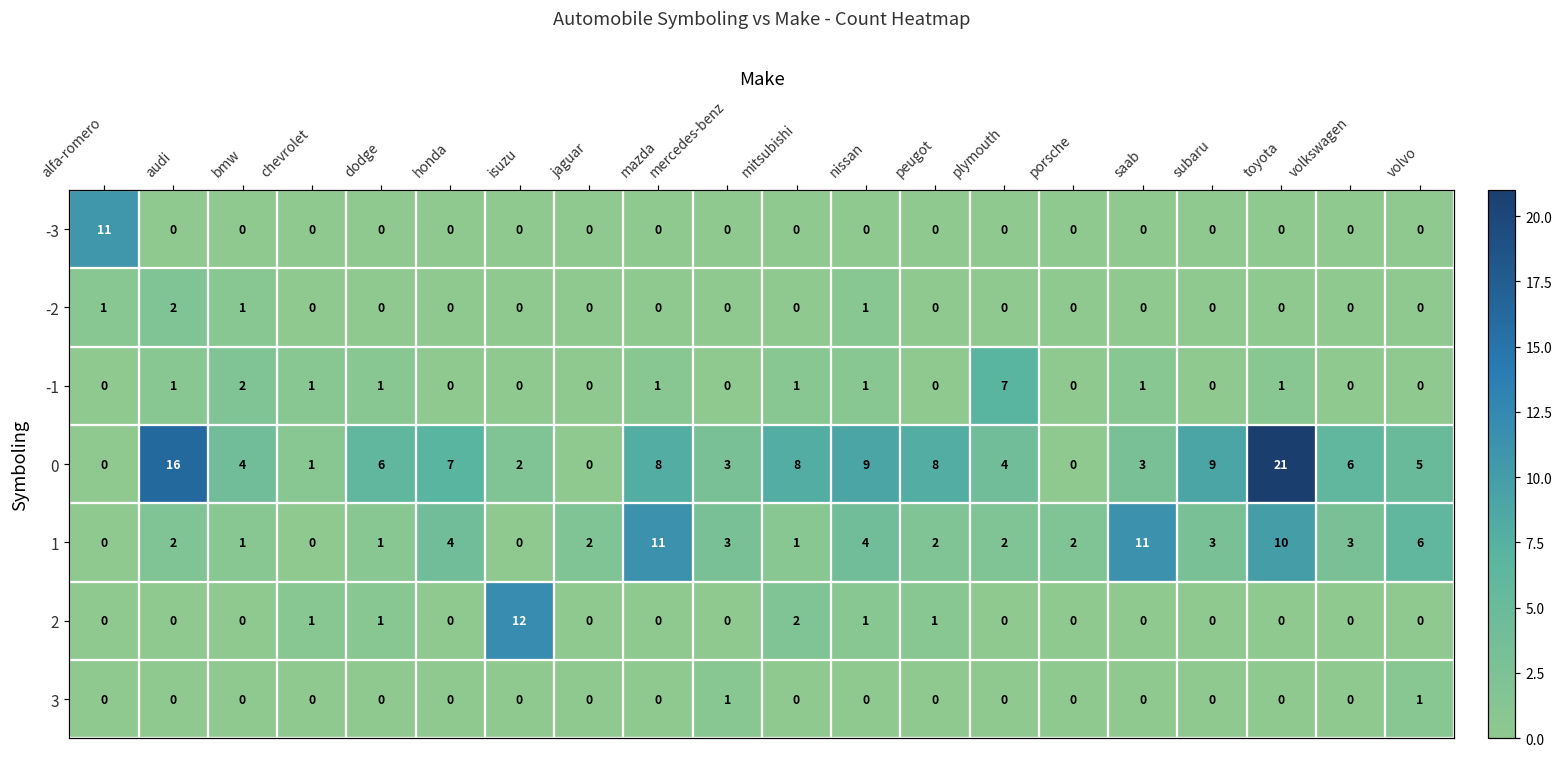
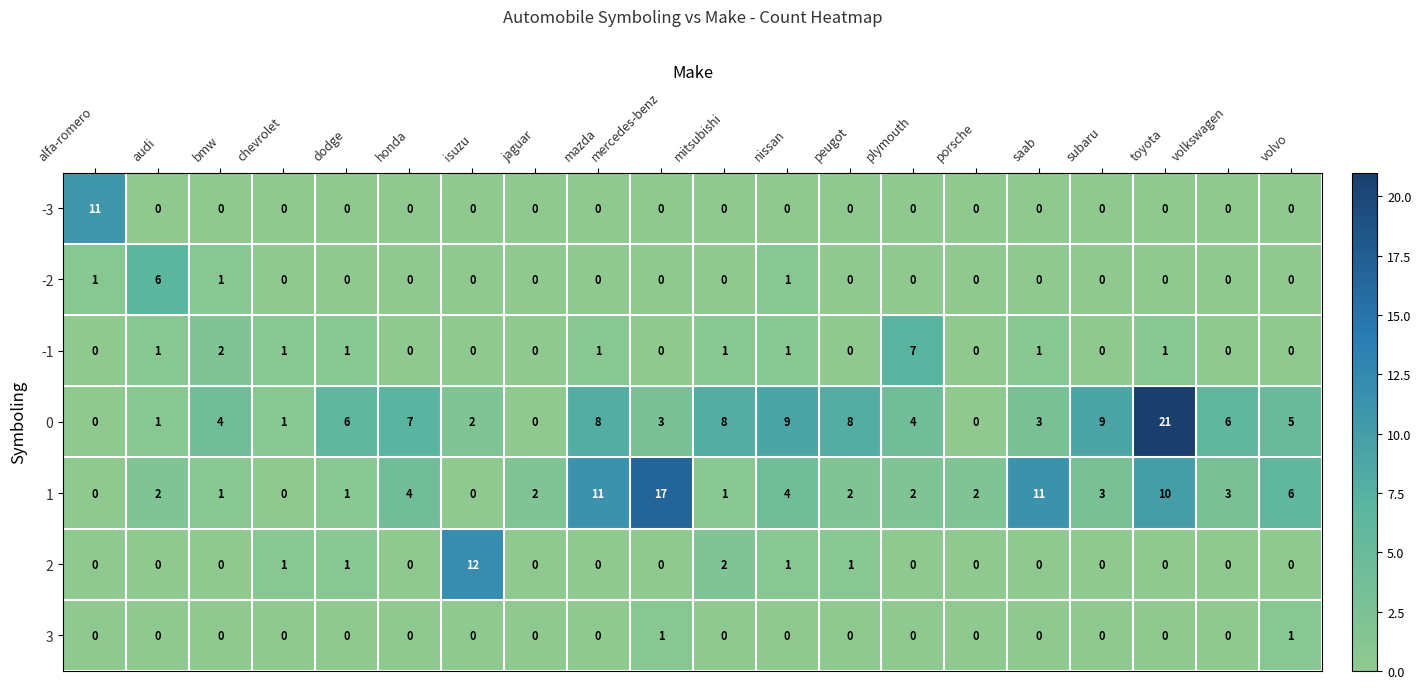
  {
    "-3": {
      "alfa-romero": 11,
      "audi": 0,
      "bmw": 0,
      "chevrolet": 0,
      "dodge": 0,
      "honda": 0,
      "isuzu": 0,
      "jaguar": 0,
      "mazda": 0,
      "mercedes-benz": 0,
      "mitsubishi": 0,
      "nissan": 0,
      "peugot": 0,
      "plymouth": 0,
      "porsche": 0,
      "saab": 0,
      "subaru": 0,
      "toyota": 0,
      "volkswagen": 0,
      "volvo": 0
    },
    "-2": {
      "alfa-romero": 1,
-     "audi": 2,
+     "audi": 6,
      "bmw": 1,
      "chevrolet": 0,
      "dodge": 0,
      "honda": 0,
      "isuzu": 0,
      "jaguar": 0,
      "mazda": 0,
      "mercedes-benz": 0,
      "mitsubishi": 0,
      "nissan": 1,
      "peugot": 0,
      "plymouth": 0,
      "porsche": 0,
      "saab": 0,
      "subaru": 0,
      "toyota": 0,
      "volkswagen": 0,
      "volvo": 0
    },
    "-1": {
      "alfa-romero": 0,
      "audi": 1,
      "bmw": 2,
      "chevrolet": 1,
      "dodge": 1,
      "honda": 0,
      "isuzu": 0,
      "jaguar": 0,
      "mazda": 1,
      "mercedes-benz": 0,
      "mitsubishi": 1,
      "nissan": 1,
      "peugot": 0,
      "plymouth": 7,
      "porsche": 0,
      "saab": 1,
      "subaru": 0,
      "toyota": 1,
      "volkswagen": 0,
      "volvo": 0
    },
    "0": {
      "alfa-romero": 0,
-     "audi": 16,
+     "audi": 1,
      "bmw": 4,
      "chevrolet": 1,
      "dodge": 6,
      "honda": 7,
      "isuzu": 2,
      "jaguar": 0,
      "mazda": 8,
      "mercedes-benz": 3,
      "mitsubishi": 8,
      "nissan": 9,
      "peugot": 8,
      "plymouth": 4,
      "porsche": 0,
      "saab": 3,
      "subaru": 9,
      "toyota": 21,
      "volkswagen": 6,
      "volvo": 5
    },
    "1": {
      "alfa-romero": 0,
      "audi": 2,
      "bmw": 1,
      "chevrolet": 0,
      "dodge": 1,
      "honda": 4,
      "isuzu": 0,
      "jaguar": 2,
      "mazda": 11,
-     "mercedes-benz": 3,
+     "mercedes-benz": 17,
      "mitsubishi": 1,
      "nissan": 4,
      "peugot": 2,
      "plymouth": 2,
      "porsche": 2,
      "saab": 11,
      "subaru": 3,
      "toyota": 10,
      "volkswagen": 3,
      "volvo": 6
    },
    "2": {
      "alfa-romero": 0,
      "audi": 0,
      "bmw": 0,
      "chevrolet": 1,
      "dodge": 1,
      "honda": 0,
      "isuzu": 12,
      "jaguar": 0,
      "mazda": 0,
      "mercedes-benz": 0,
      "mitsubishi": 2,
      "nissan": 1,
      "peugot": 1,
      "plymouth": 0,
      "porsche": 0,
      "saab": 0,
      "subaru": 0,
      "toyota": 0,
      "volkswagen": 0,
      "volvo": 0
    },
    "3": {
      "alfa-romero": 0,
      "audi": 0,
      "bmw": 0,
      "chevrolet": 0,
      "dodge": 0,
      "honda": 0,
      "isuzu": 0,
      "jaguar": 0,
      "mazda": 0,
      "mercedes-benz": 1,
      "mitsubishi": 0,
      "nissan": 0,
      "peugot": 0,
      "plymouth": 0,
      "porsche": 0,
      "saab": 0,
      "subaru": 0,
      "toyota": 0,
      "volkswagen": 0,
      "volvo": 1
    }
  }
